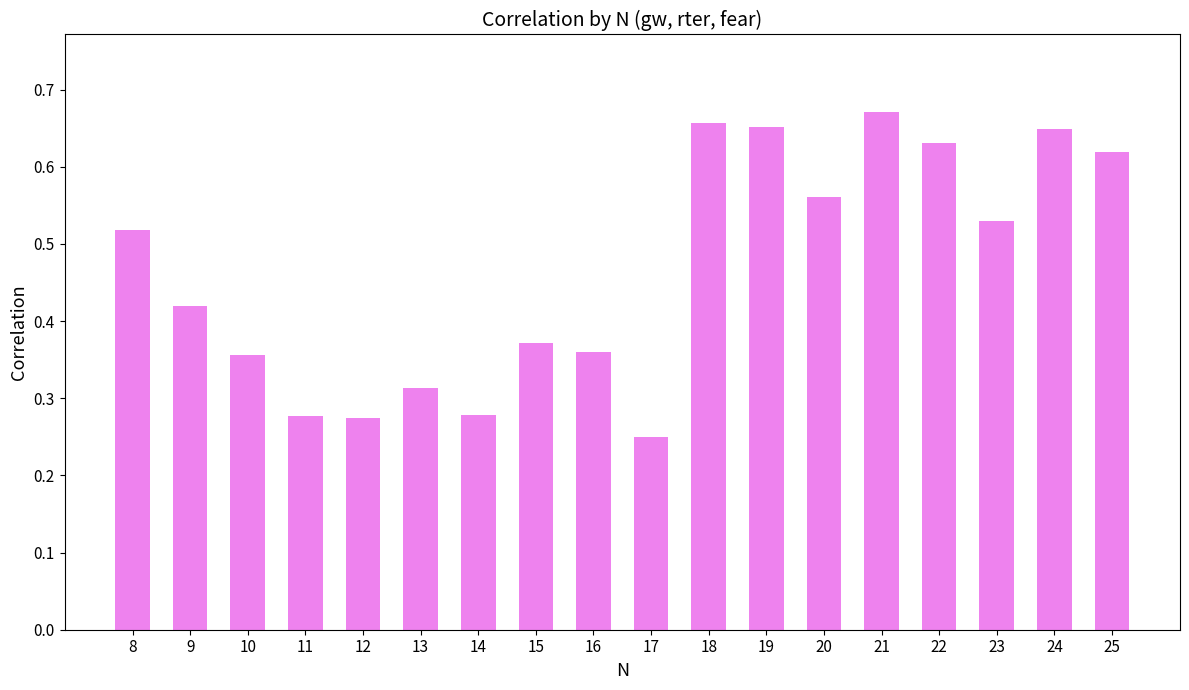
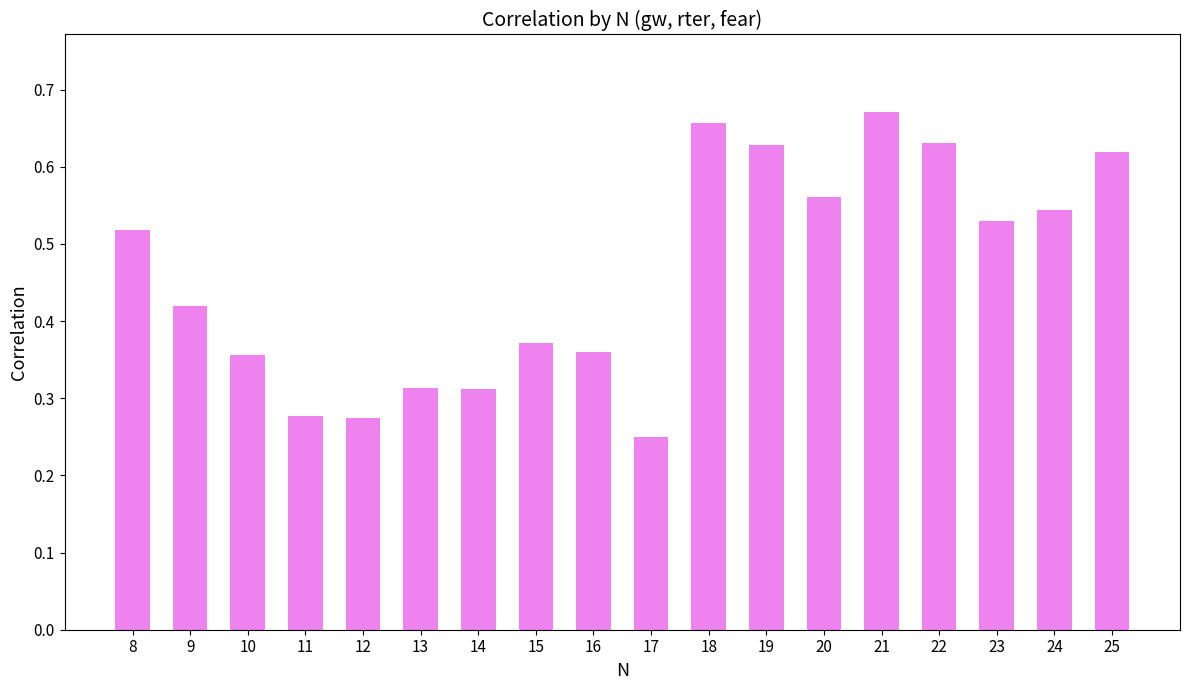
  {
    "8": 0.52,
    "9": 0.42,
    "10": 0.36,
    "11": 0.28,
    "12": 0.27,
    "13": 0.31,
-   "14": 0.28,
+   "14": 0.31,
    "15": 0.37,
    "16": 0.36,
    "17": 0.25,
    "18": 0.66,
-   "19": 0.65,
+   "19": 0.63,
    "20": 0.56,
    "21": 0.67,
    "22": 0.63,
    "23": 0.53,
-   "24": 0.65,
+   "24": 0.54,
    "25": 0.62
  }
